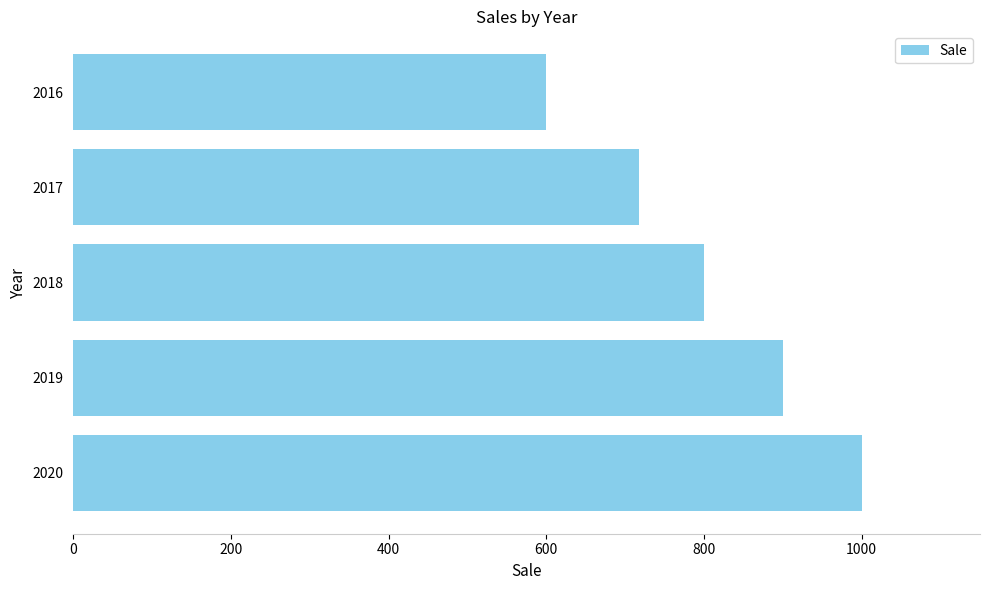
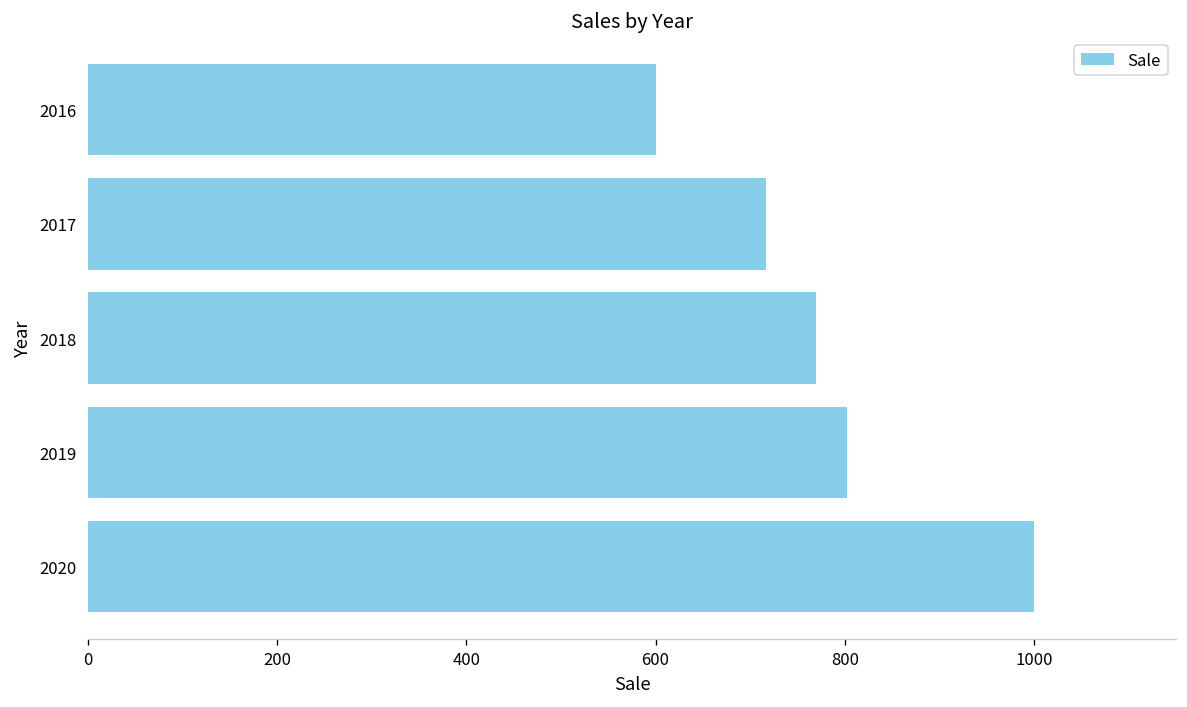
  {
    "2016": 600,
    "2017": 720,
-   "2018": 800,
-   "2019": 900,
+   "2018": 770,
+   "2019": 800,
    "2020": 1000
  }
